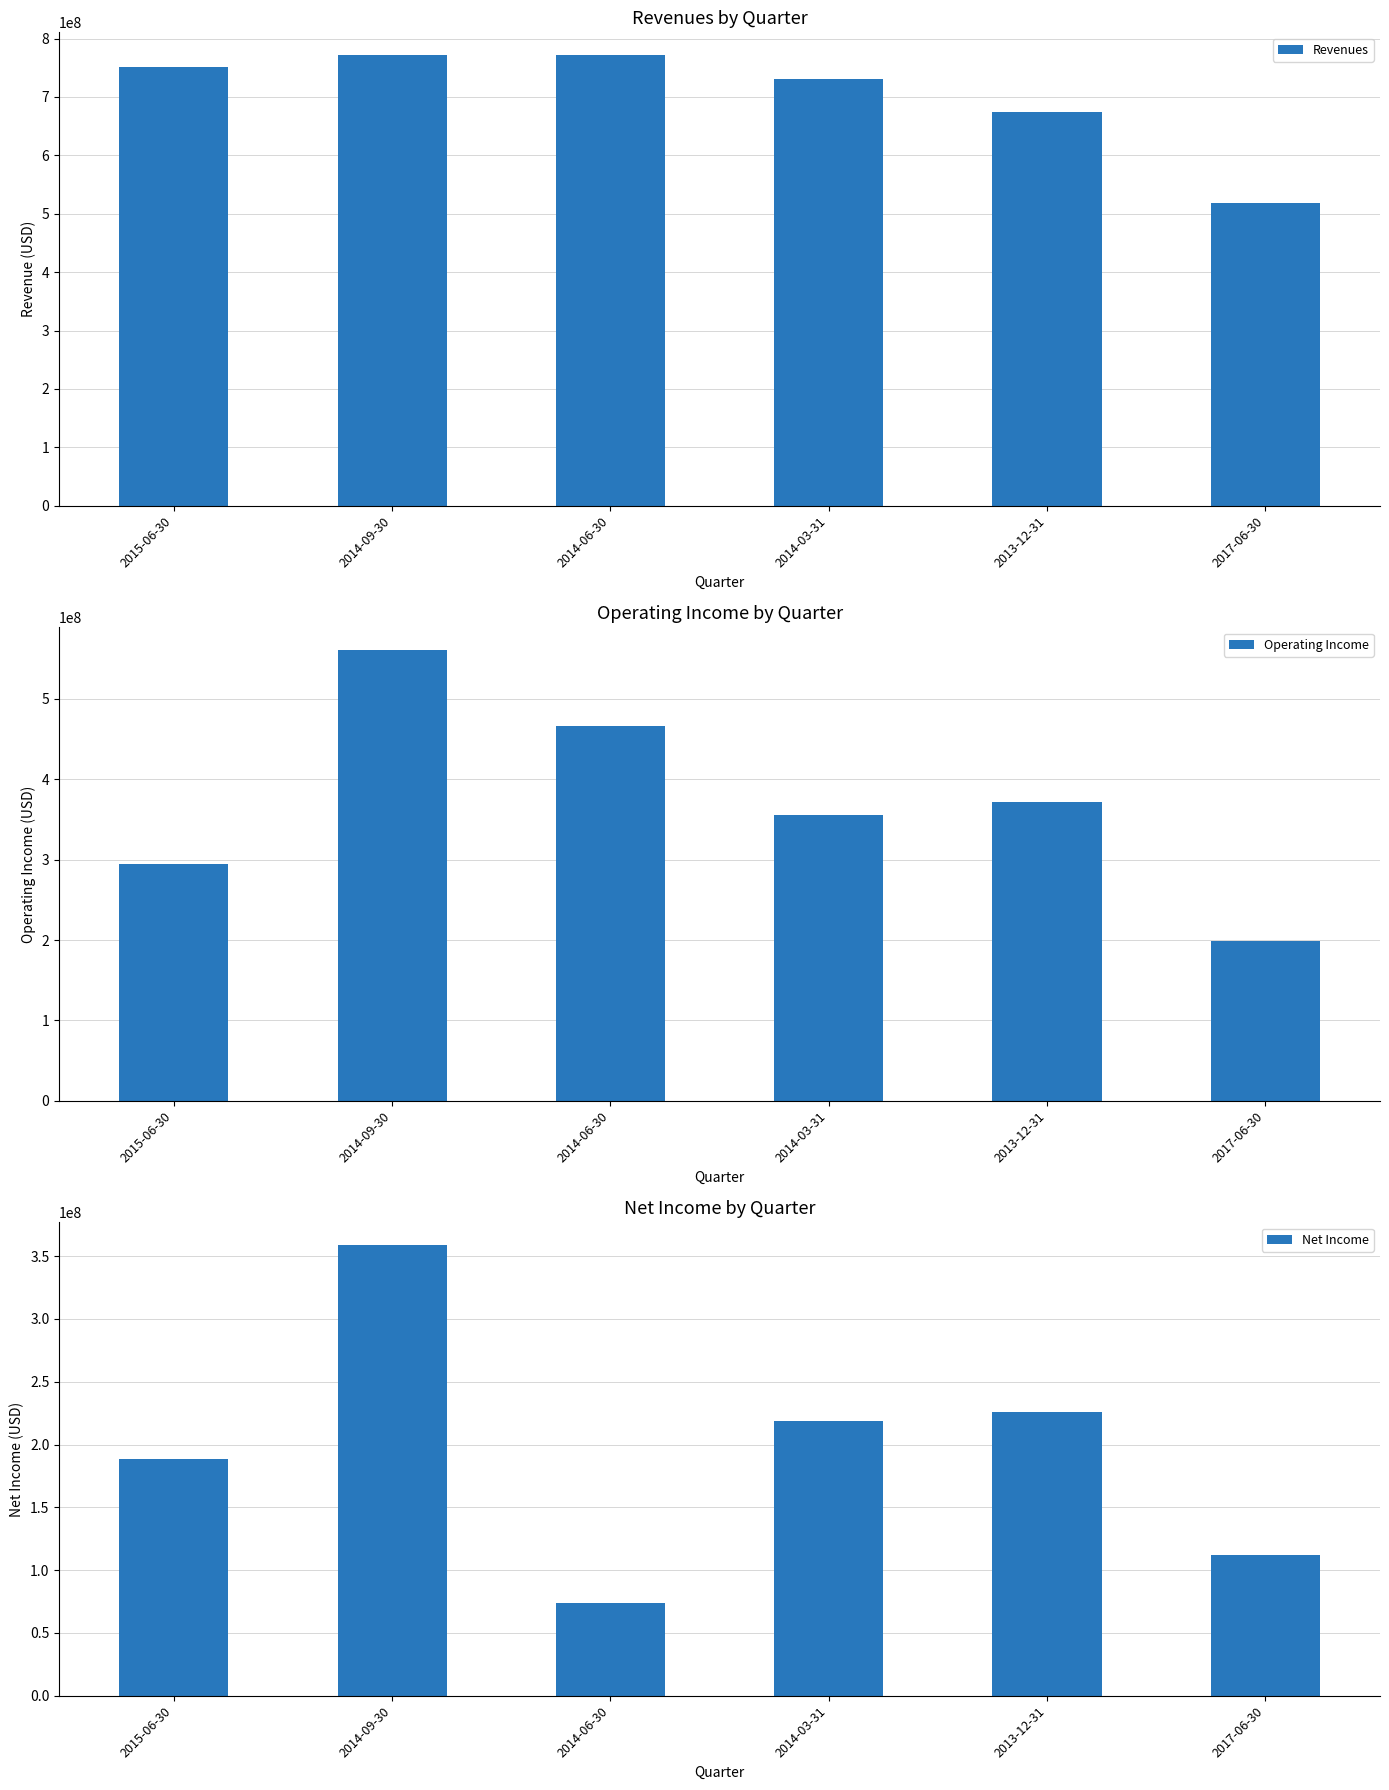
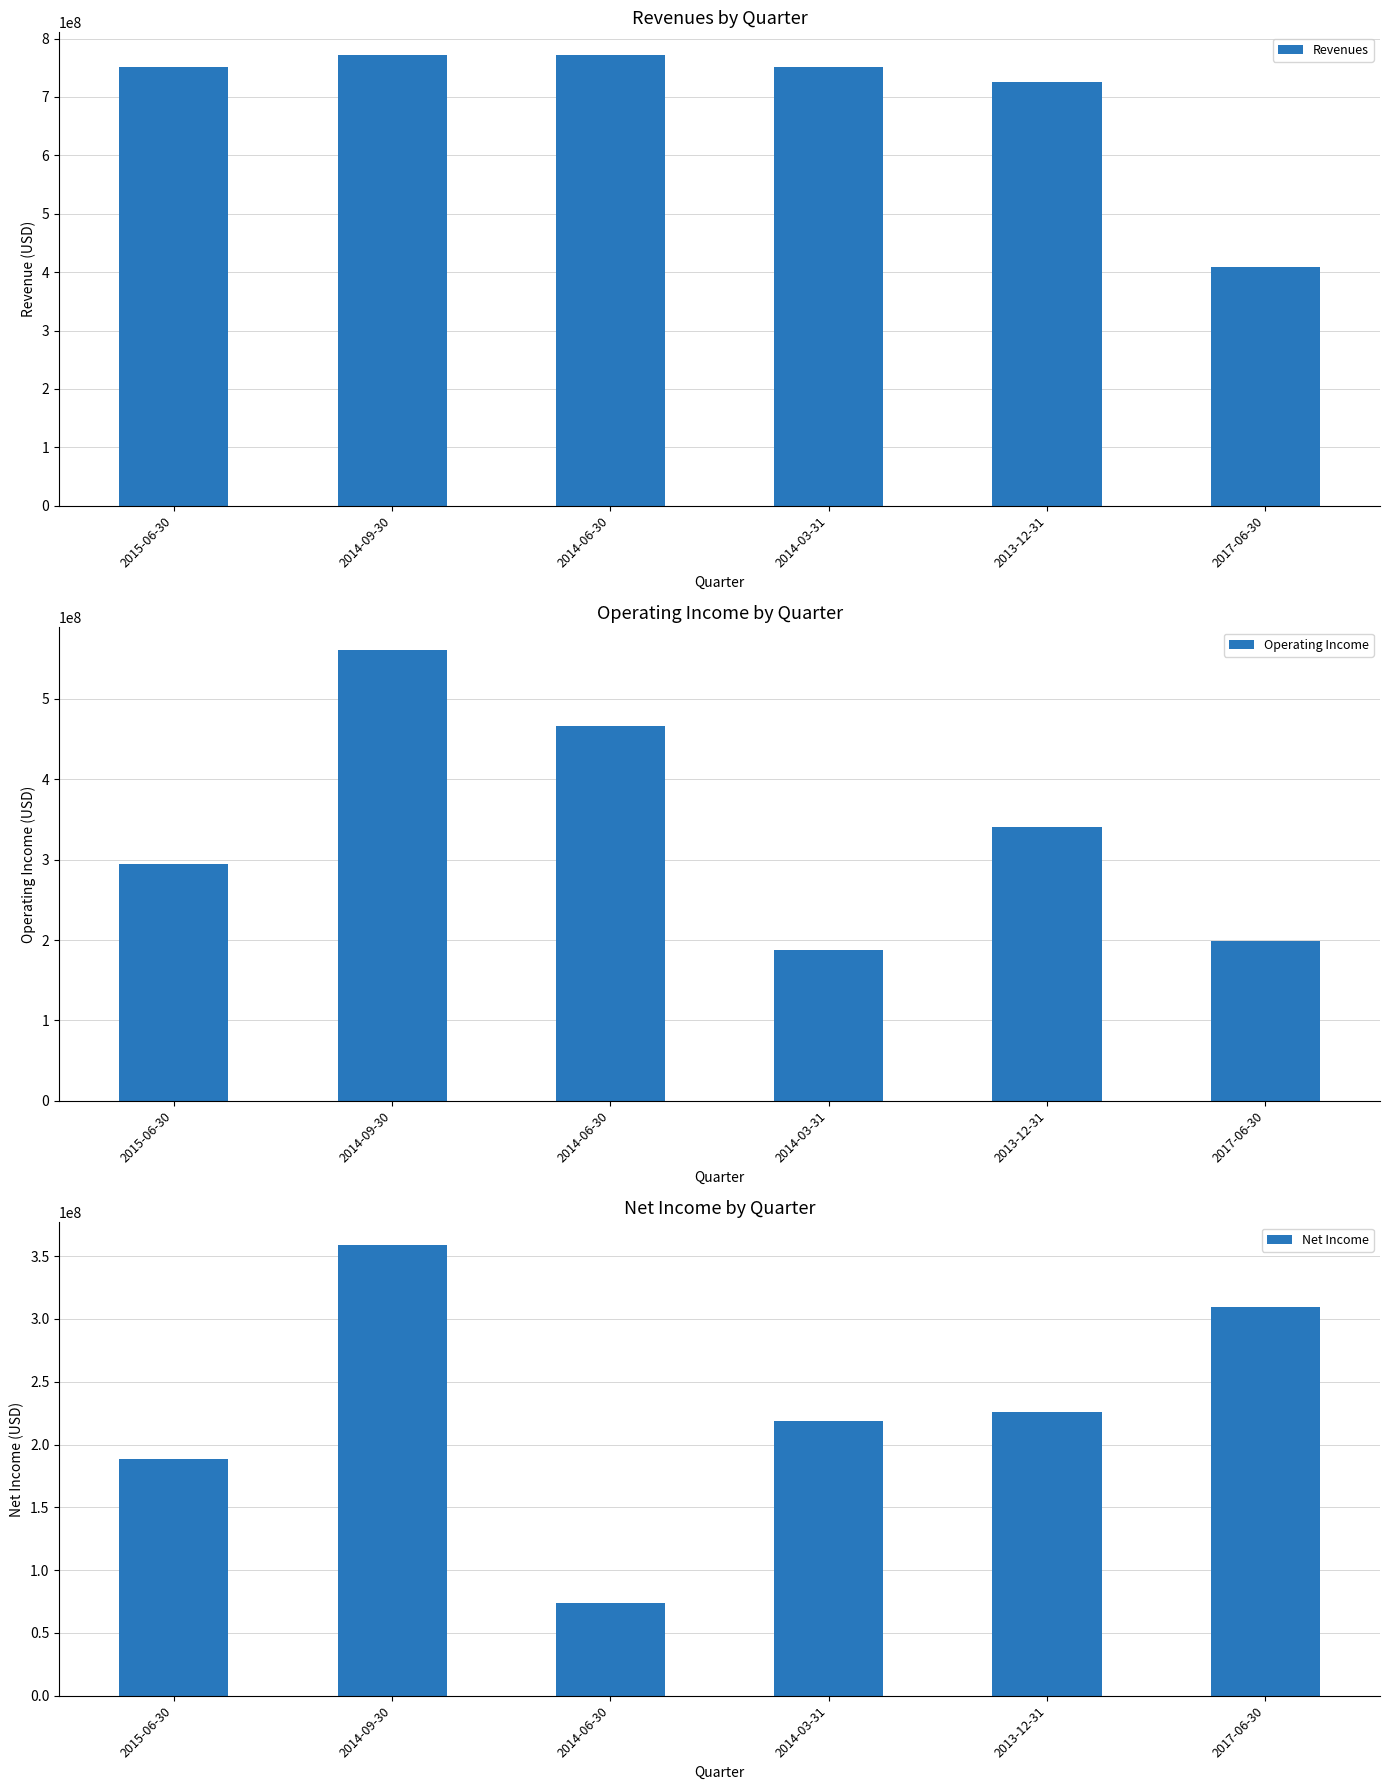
  {
    "Revenues by Quarter": {
      "2015-06-30": 750000000,
      "2014-09-30": 770000000,
      "2014-06-30": 770000000,
-     "2014-03-31": 730000000,
-     "2013-12-31": 680000000,
-     "2017-06-30": 520000000
+     "2014-03-31": 750000000,
+     "2013-12-31": 730000000,
+     "2017-06-30": 410000000
    },
    "Operating Income by Quarter": {
      "2015-06-30": 300000000,
      "2014-09-30": 560000000,
      "2014-06-30": 470000000,
-     "2014-03-31": 360000000,
-     "2013-12-31": 370000000,
+     "2014-03-31": 190000000,
+     "2013-12-31": 340000000,
      "2017-06-30": 200000000
    },
    "Net Income by Quarter": {
      "2015-06-30": 188000000,
      "2014-09-30": 359000000,
      "2014-06-30": 73000000,
      "2014-03-31": 219000000,
      "2013-12-31": 226000000,
-     "2017-06-30": 112000000
+     "2017-06-30": 310000000
    }
  }
